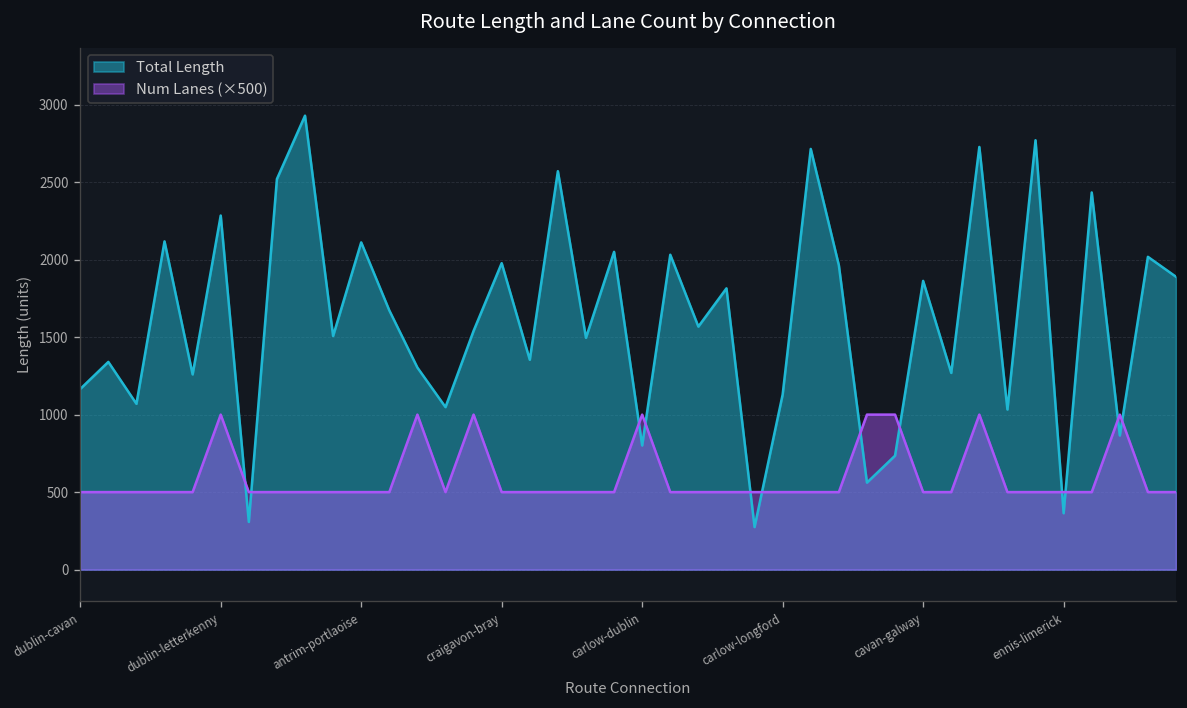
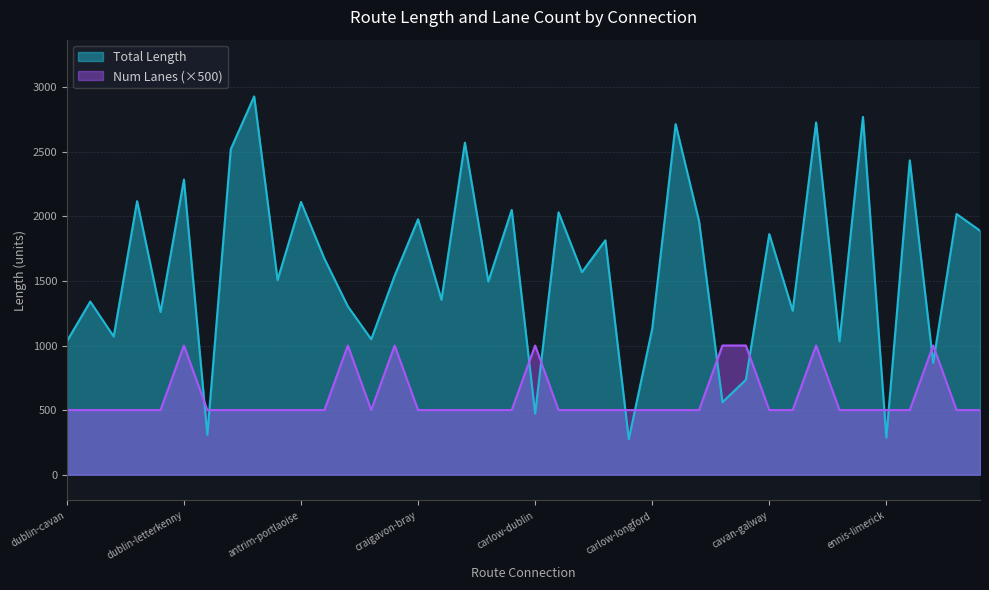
  {
    "Total Length": {
-     "dublin-cavan": 1170,
+     "dublin-cavan": 1030,
      "dublin-letterkenny": 2280,
      "antrim-portlaoise": 2110,
      "craigavon-bray": 1980,
-     "carlow-dublin": 800,
+     "carlow-dublin": 470,
      "carlow-longford": 1130,
      "cavan-galway": 1860,
-     "ennis-limerick": 360
+     "ennis-limerick": 290
    },
    "Num Lanes (×500)": {
      "dublin-cavan": 500,
      "dublin-letterkenny": 1000,
      "antrim-portlaoise": 500,
      "craigavon-bray": 500,
      "carlow-dublin": 1000,
      "carlow-longford": 500,
      "cavan-galway": 500,
      "ennis-limerick": 500
    }
  }
